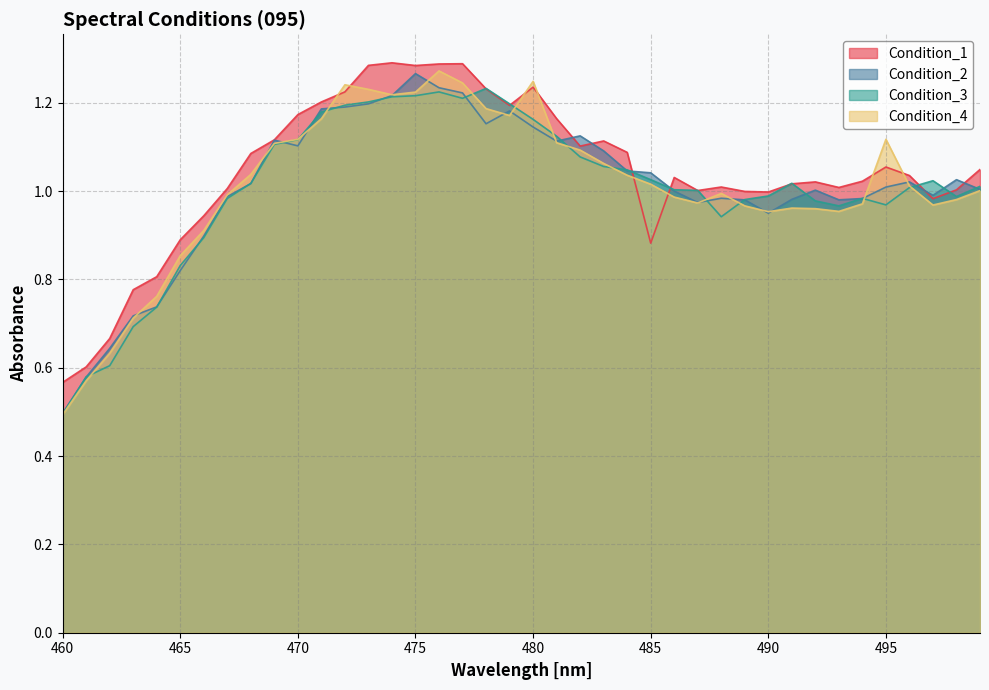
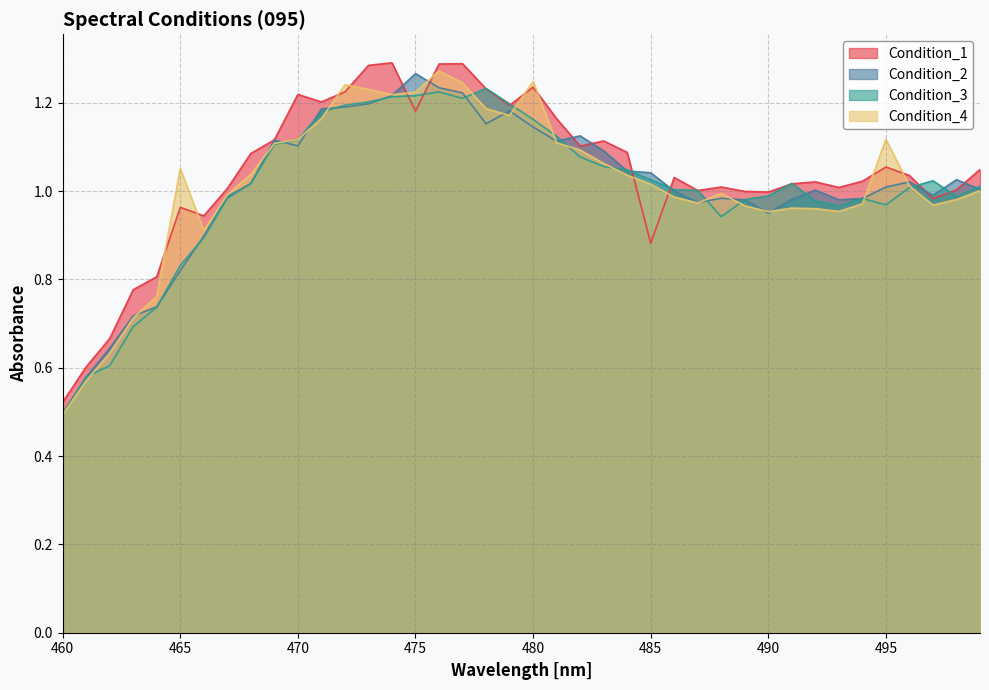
  {
    "Condition_1": {
-     "460": 0.57,
-     "465": 0.89,
-     "470": 1.17,
-     "475": 1.28,
+     "460": 0.52,
+     "465": 0.96,
+     "470": 1.22,
+     "475": 1.18,
      "480": 1.24,
      "485": 0.88,
      "490": 1.00,
      "495": 1.05
    },
    "Condition_4": {
-     "465": 0.85,
+     "465": 1.05,
      "475": 1.22,
      "480": 1.25,
      "485": 1.02,
      "495": 1.12
    }
  }
